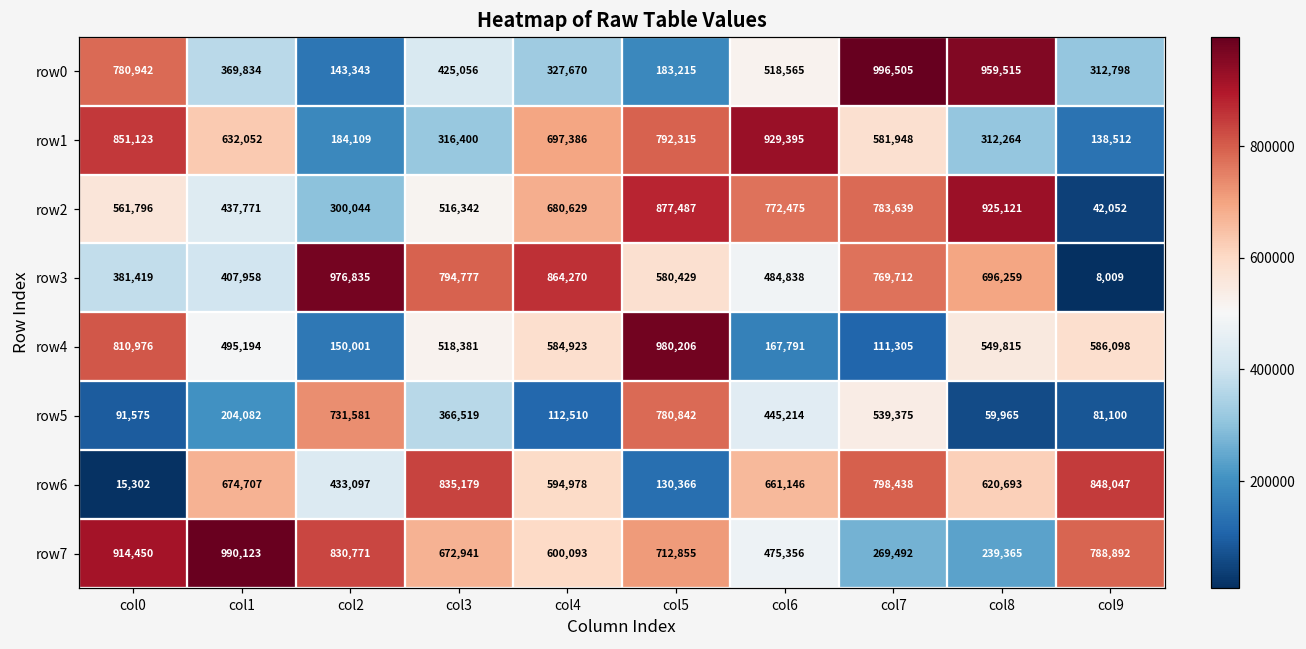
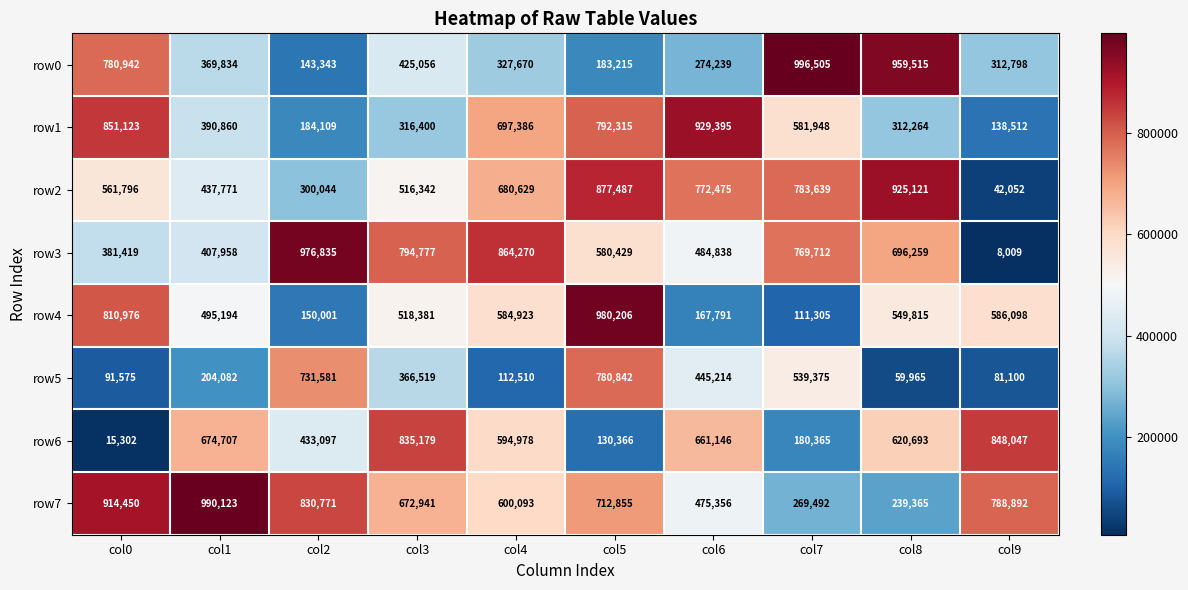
  {
    "row0": {
      "col0": "780,942",
      "col1": "369,834",
      "col2": "143,343",
      "col3": "425,056",
      "col4": "327,670",
      "col5": "183,215",
-     "col6": "518,565",
+     "col6": "274,239",
      "col7": "996,505",
      "col8": "959,515",
      "col9": "312,798"
    },
    "row1": {
      "col0": "851,123",
-     "col1": "632,052",
+     "col1": "390,860",
      "col2": "184,109",
      "col3": "316,400",
      "col4": "697,386",
      "col5": "792,315",
      "col6": "929,395",
      "col7": "581,948",
      "col8": "312,264",
      "col9": "138,512"
    },
    "row2": {
      "col0": "561,796",
      "col1": "437,771",
      "col2": "300,044",
      "col3": "516,342",
      "col4": "680,629",
      "col5": "877,487",
      "col6": "772,475",
      "col7": "783,639",
      "col8": "925,121",
      "col9": "42,052"
    },
    "row3": {
      "col0": "381,419",
      "col1": "407,958",
      "col2": "976,835",
      "col3": "794,777",
      "col4": "864,270",
      "col5": "580,429",
      "col6": "484,838",
      "col7": "769,712",
      "col8": "696,259",
      "col9": "8,009"
    },
    "row4": {
      "col0": "810,976",
      "col1": "495,194",
      "col2": "150,001",
      "col3": "518,381",
      "col4": "584,923",
      "col5": "980,206",
      "col6": "167,791",
      "col7": "111,305",
      "col8": "549,815",
      "col9": "586,098"
    },
    "row5": {
      "col0": "91,575",
      "col1": "204,082",
      "col2": "731,581",
      "col3": "366,519",
      "col4": "112,510",
      "col5": "780,842",
      "col6": "445,214",
      "col7": "539,375",
      "col8": "59,965",
      "col9": "81,100"
    },
    "row6": {
      "col0": "15,302",
      "col1": "674,707",
      "col2": "433,097",
      "col3": "835,179",
      "col4": "594,978",
      "col5": "130,366",
      "col6": "661,146",
-     "col7": "798,438",
+     "col7": "180,365",
      "col8": "620,693",
      "col9": "848,047"
    },
    "row7": {
      "col0": "914,450",
      "col1": "990,123",
      "col2": "830,771",
      "col3": "672,941",
      "col4": "600,093",
      "col5": "712,855",
      "col6": "475,356",
      "col7": "269,492",
      "col8": "239,365",
      "col9": "788,892"
    }
  }
